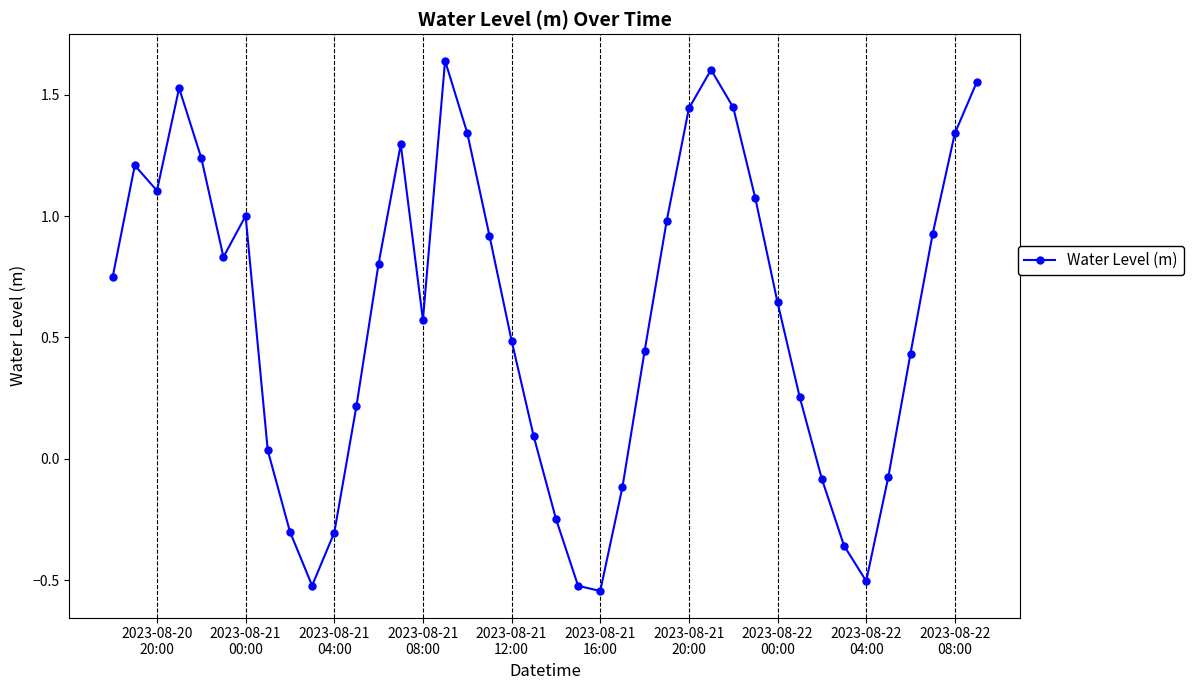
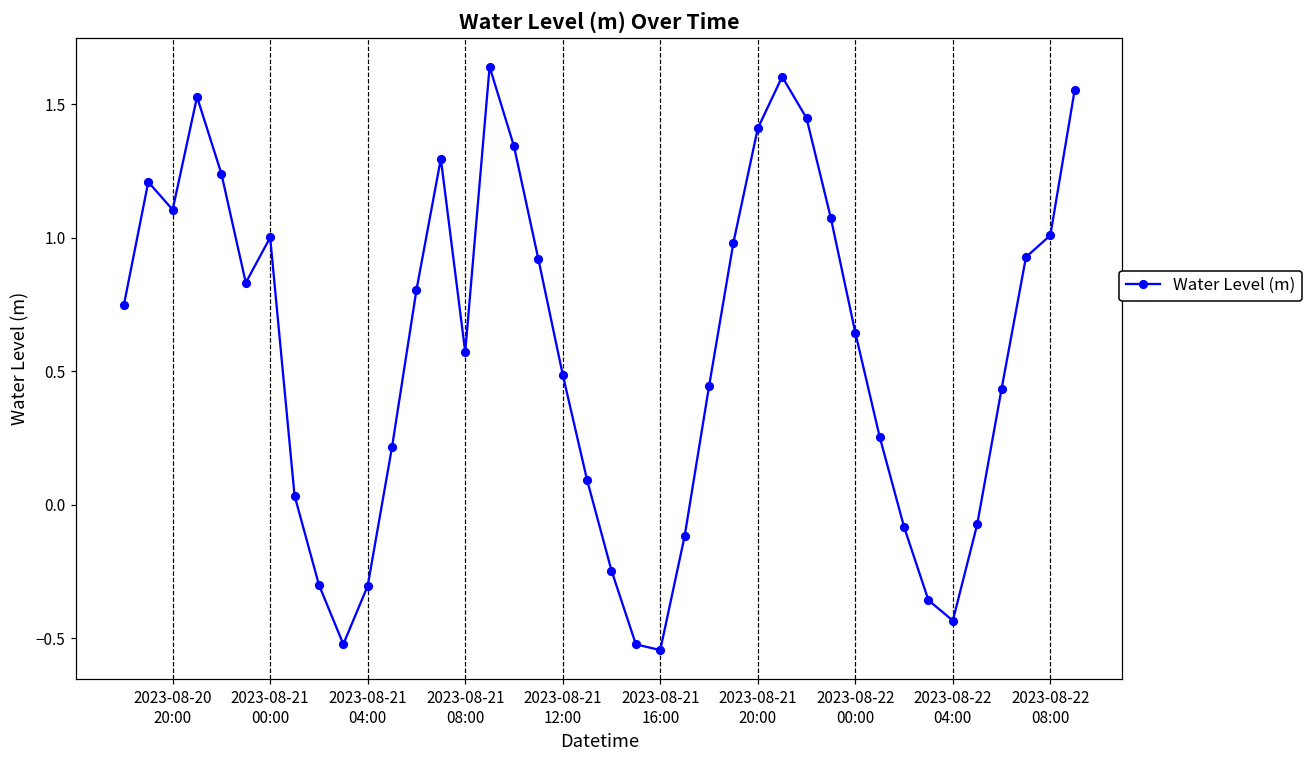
  {
    "2023-08-20 20:00": 1.10,
    "2023-08-21 00:00": 1.00,
    "2023-08-21 04:00": -0.30,
    "2023-08-21 08:00": 0.57,
    "2023-08-21 12:00": 0.49,
    "2023-08-21 16:00": -0.54,
-   "2023-08-21 20:00": 1.44,
+   "2023-08-21 20:00": 1.41,
    "2023-08-22 00:00": 0.64,
-   "2023-08-22 04:00": -0.50,
-   "2023-08-22 08:00": 1.34
+   "2023-08-22 04:00": -0.43,
+   "2023-08-22 08:00": 1.01
  }
